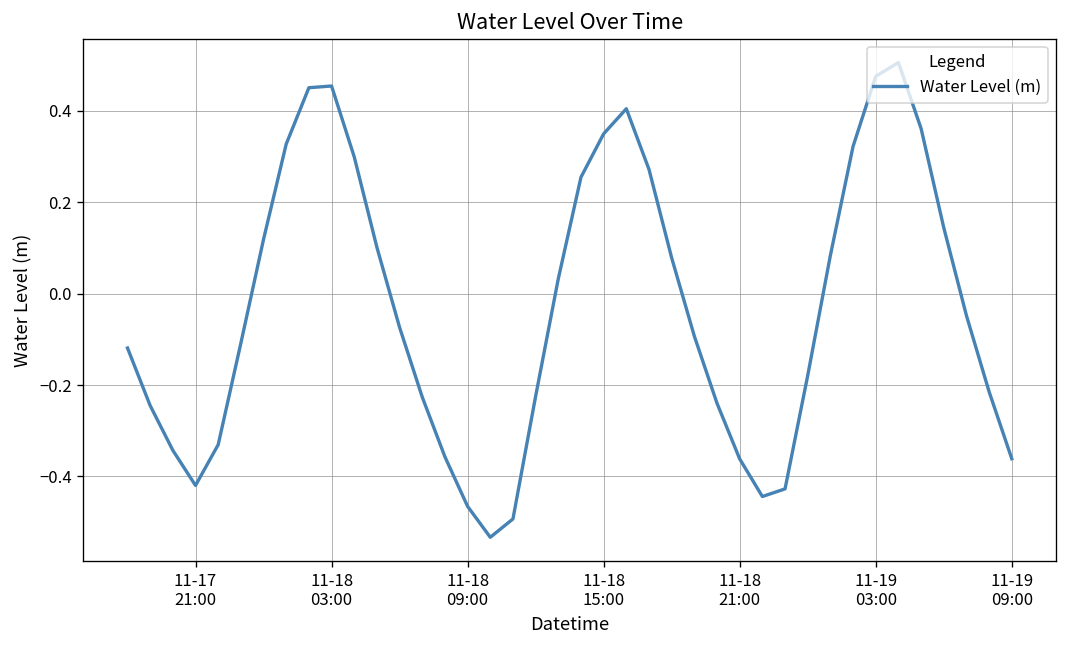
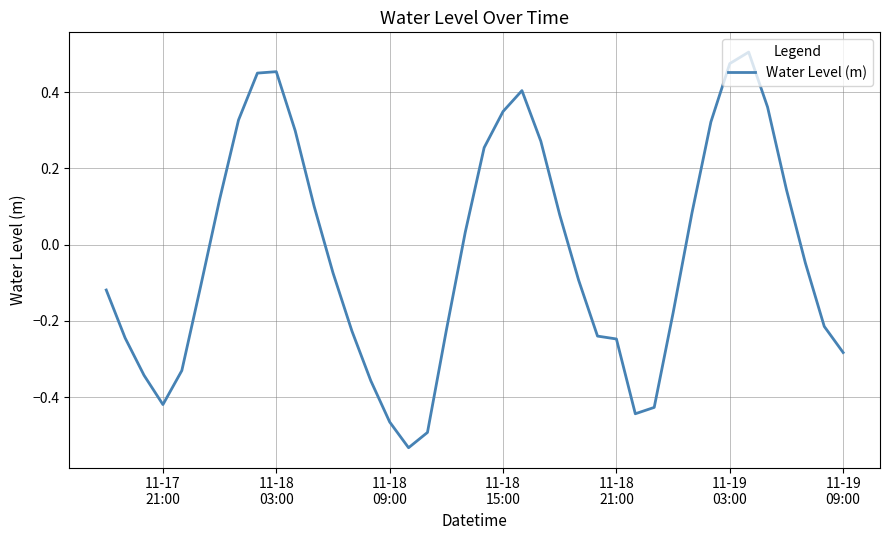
  {
    "11-17 21:00": -0.42,
    "11-18 03:00": 0.45,
    "11-18 09:00": -0.47,
    "11-18 15:00": 0.35,
-   "11-18 21:00": -0.36,
-   "11-19 09:00": -0.36
+   "11-18 21:00": -0.25,
+   "11-19 09:00": -0.28
  }
